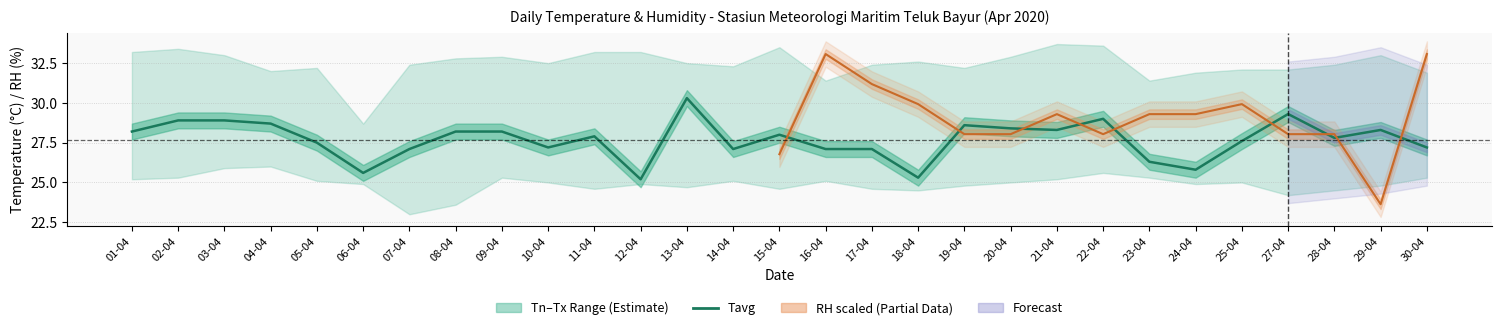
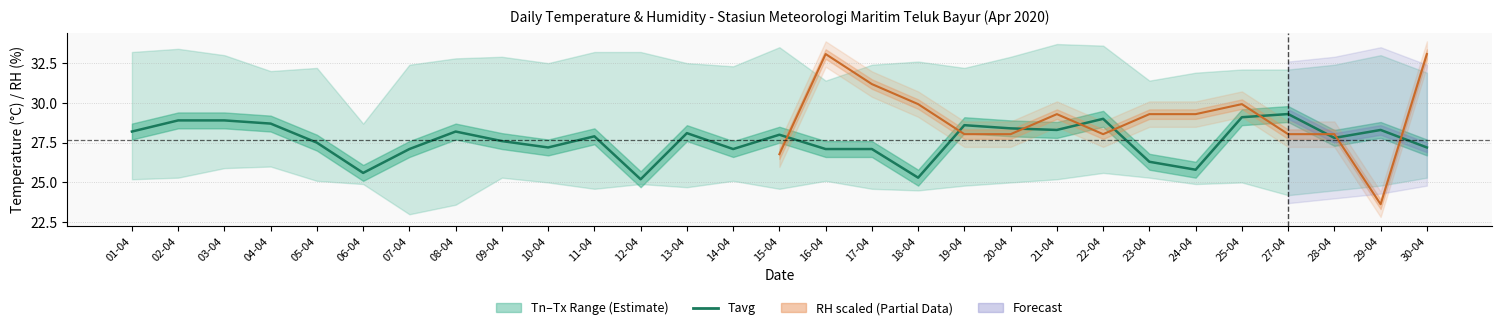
  {
    "Tavg": {
      "01-04": 28.2,
      "02-04": 28.9,
      "03-04": 28.9,
      "04-04": 28.7,
      "05-04": 27.5,
      "06-04": 25.6,
      "07-04": 27.1,
      "08-04": 28.2,
-     "09-04": 28.2,
+     "09-04": 27.6,
      "10-04": 27.2,
      "11-04": 27.9,
      "12-04": 25.2,
-     "13-04": 30.3,
+     "13-04": 28.1,
      "14-04": 27.1,
      "15-04": 28.0,
      "16-04": 27.1,
      "17-04": 27.1,
      "18-04": 25.3,
      "19-04": 28.6,
      "21-04": 28.3,
      "22-04": 29.0,
      "23-04": 26.3,
      "24-04": 25.8,
-     "25-04": 27.6,
+     "25-04": 29.1,
      "27-04": 29.3,
      "28-04": 27.8,
      "29-04": 28.3,
      "30-04": 27.2
    }
  }
